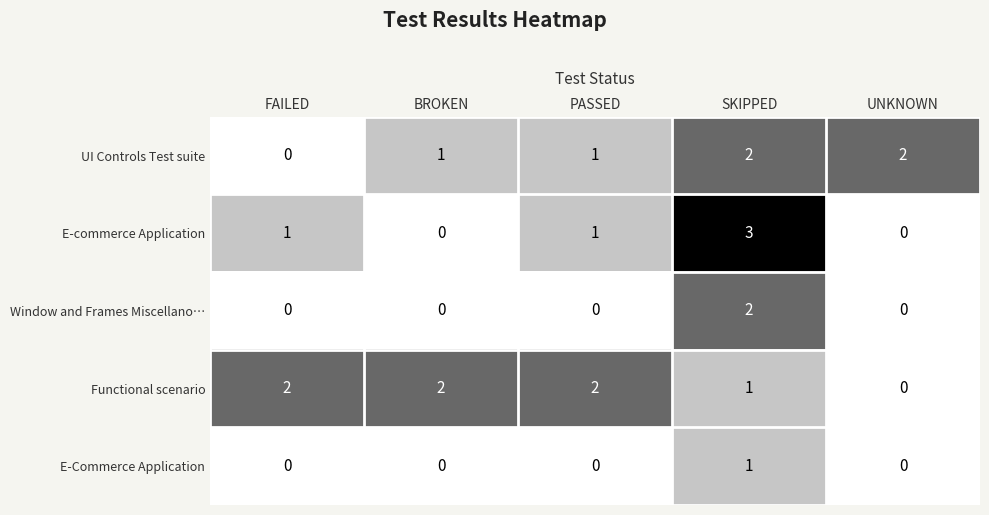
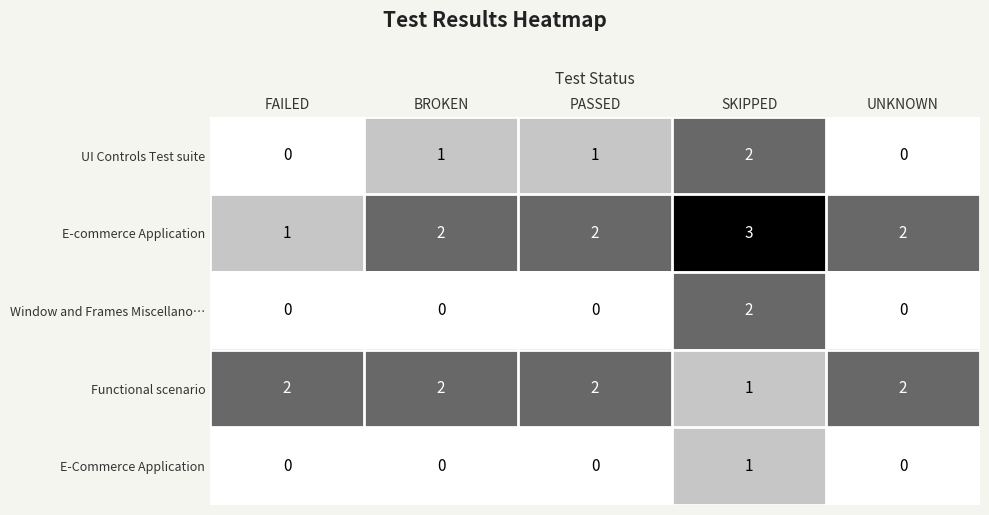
  {
    "UI Controls Test suite": {
      "FAILED": 0,
      "BROKEN": 1,
      "PASSED": 1,
      "SKIPPED": 2,
-     "UNKNOWN": 2
+     "UNKNOWN": 0
    },
    "E-commerce Application": {
      "FAILED": 1,
-     "BROKEN": 0,
-     "PASSED": 1,
+     "BROKEN": 2,
+     "PASSED": 2,
      "SKIPPED": 3,
-     "UNKNOWN": 0
+     "UNKNOWN": 2
    },
    "Window and Frames Miscellano…": {
      "FAILED": 0,
      "BROKEN": 0,
      "PASSED": 0,
      "SKIPPED": 2,
      "UNKNOWN": 0
    },
    "Functional scenario": {
      "FAILED": 2,
      "BROKEN": 2,
      "PASSED": 2,
      "SKIPPED": 1,
-     "UNKNOWN": 0
+     "UNKNOWN": 2
    },
    "E-Commerce Application": {
      "FAILED": 0,
      "BROKEN": 0,
      "PASSED": 0,
      "SKIPPED": 1,
      "UNKNOWN": 0
    }
  }
